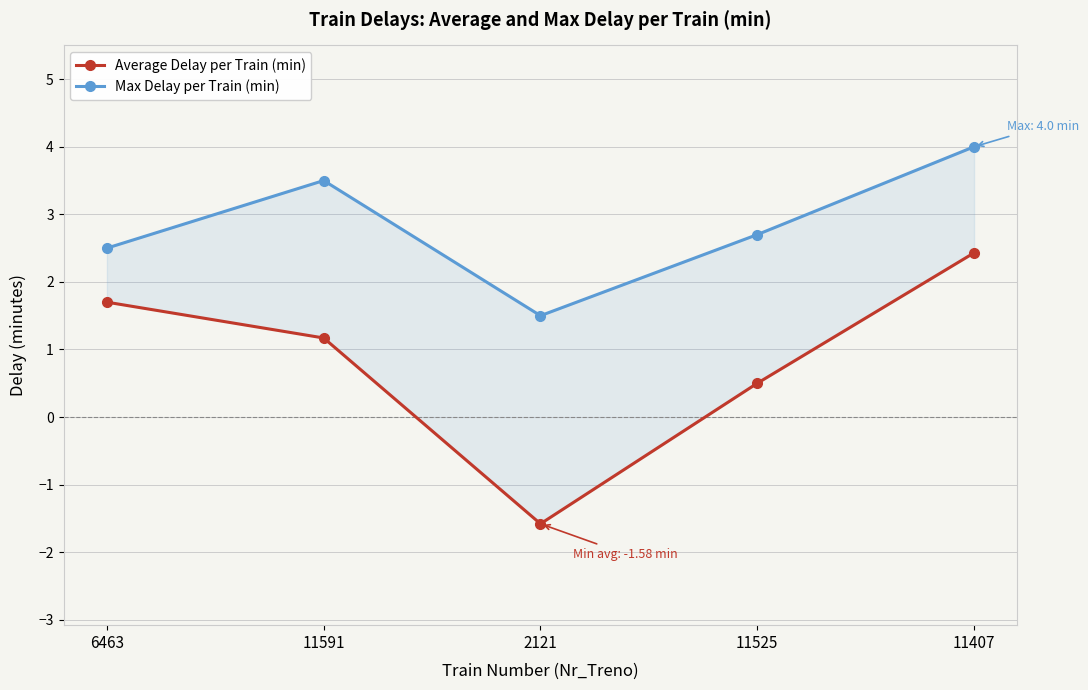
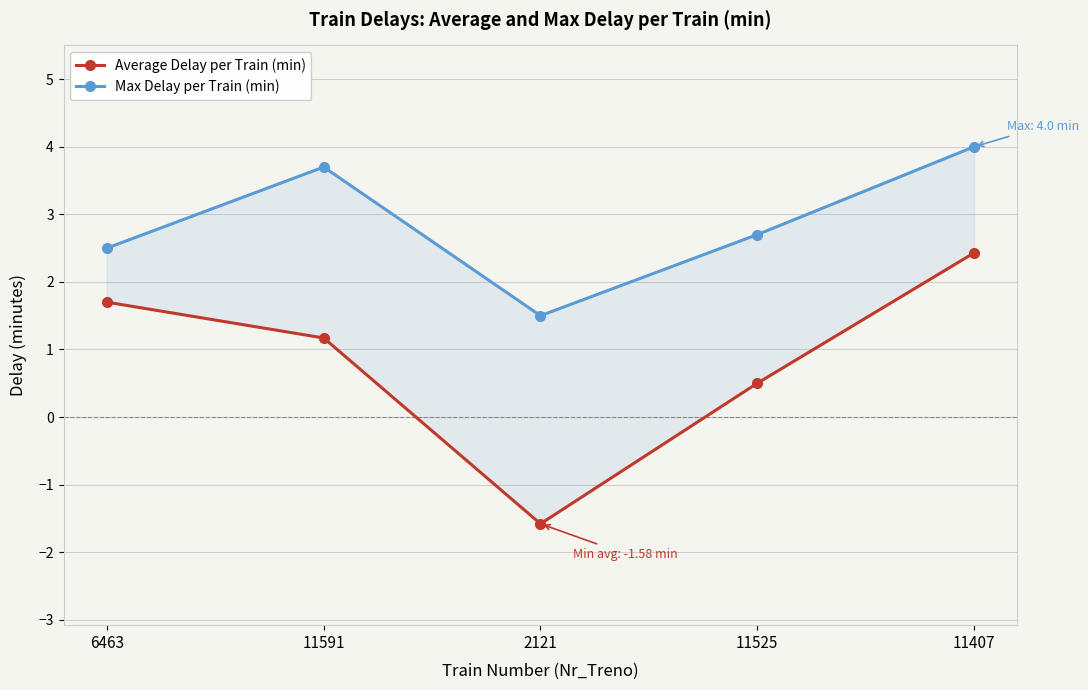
  {
    "Average Delay per Train (min)": {
      "2121": -1.58
    },
    "Max Delay per Train (min)": {
      "6463": 2.5,
-     "11591": 3.5,
+     "11591": 3.7,
      "2121": 1.5,
      "11525": 2.7
    }
  }
